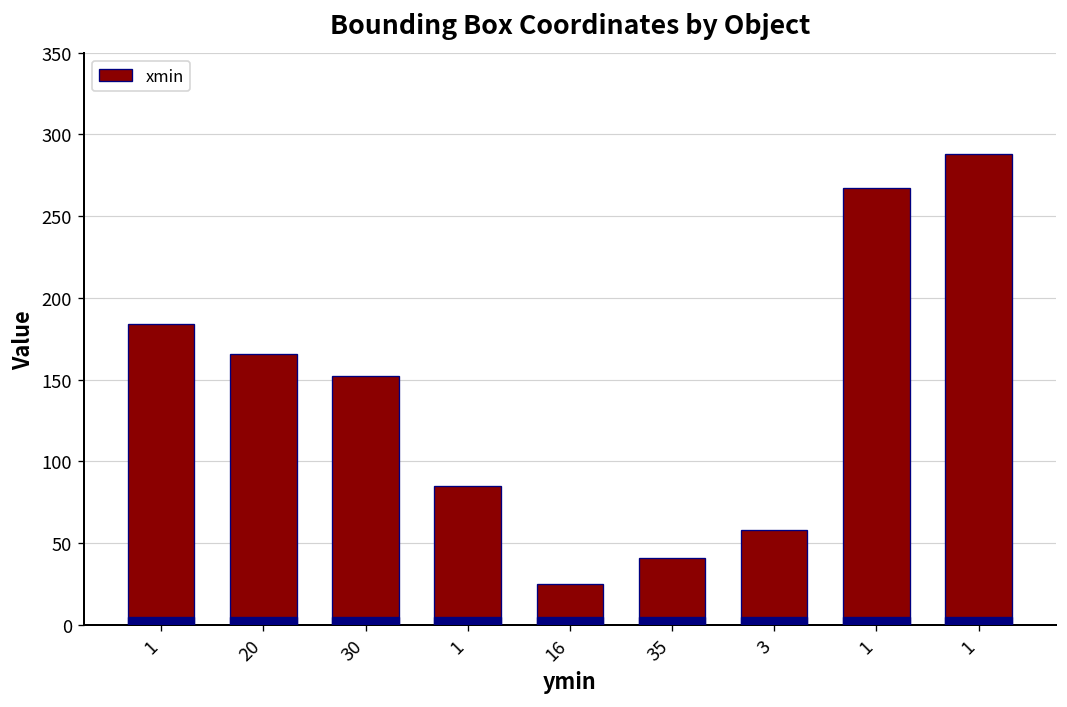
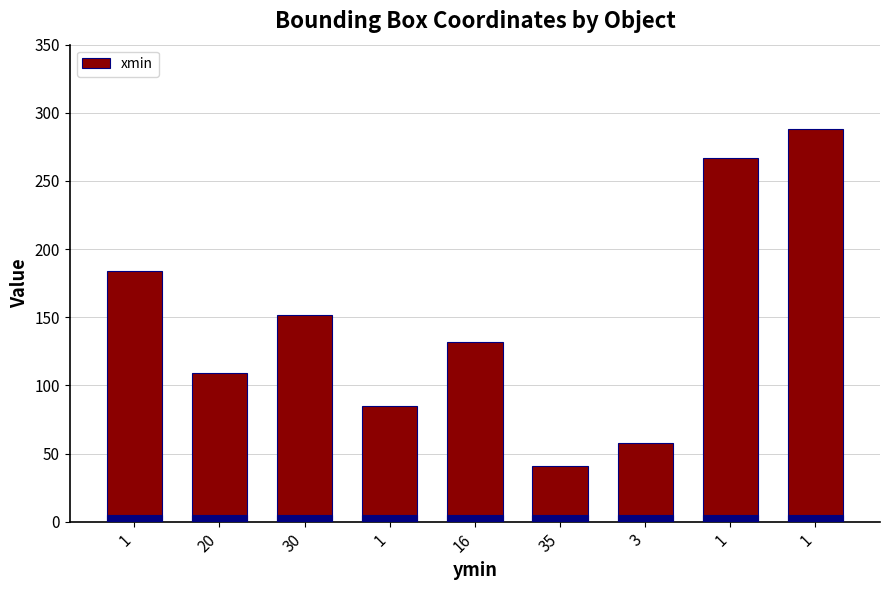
  {
    "xmin": {
-     "20": 166,
+     "20": 109,
      "30": 152,
-     "16": 25,
+     "16": 132,
      "35": 41,
      "3": 58
    }
  }
